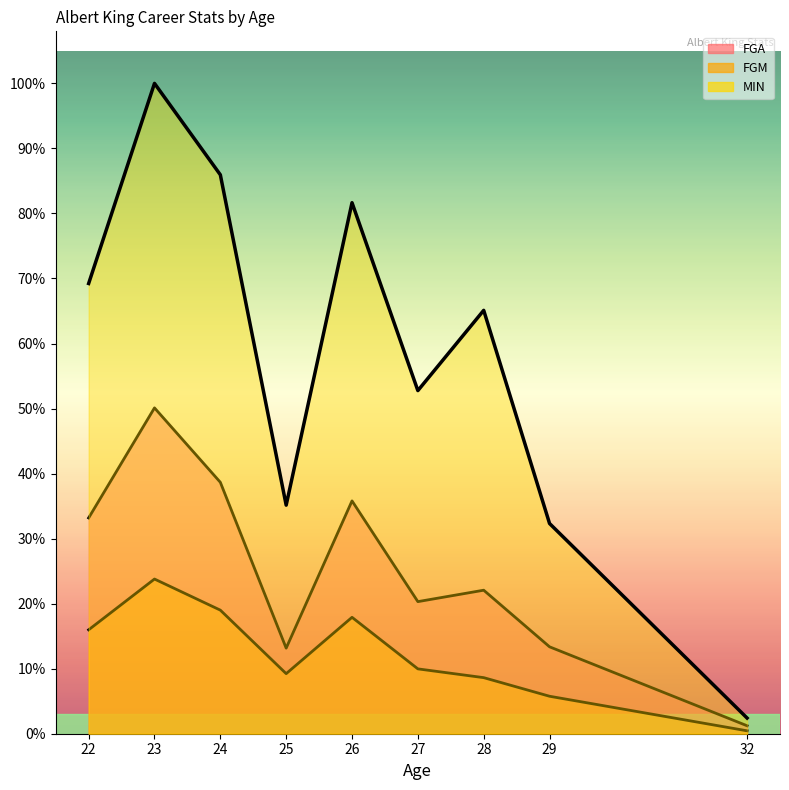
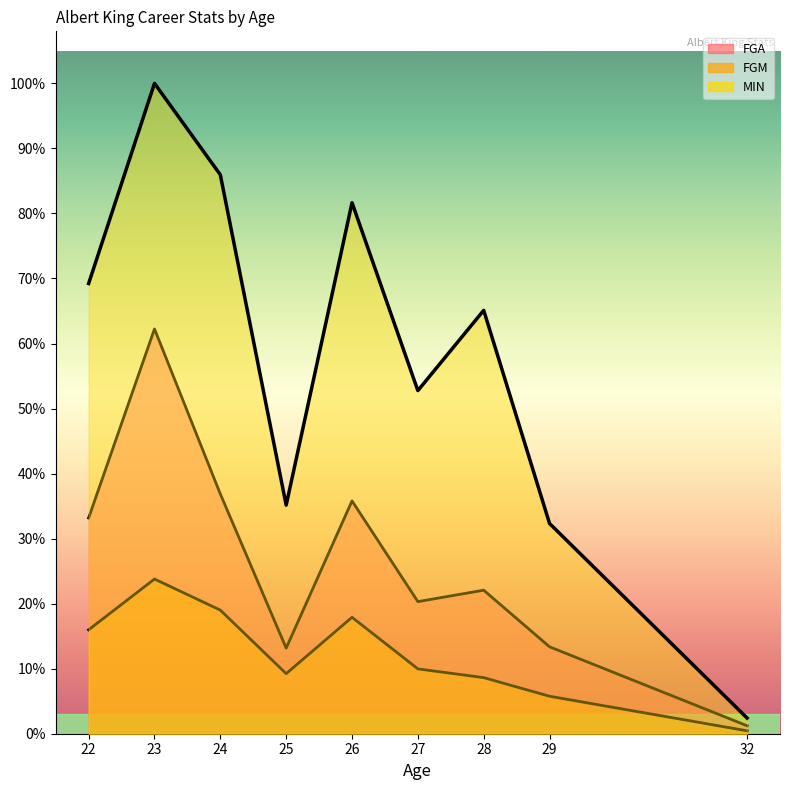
  {
    "FGA": {
      "22": "33%",
-     "23": "50%",
-     "24": "39%",
+     "23": "62%",
+     "24": "37%",
      "25": "13%",
      "26": "36%",
      "27": "20%",
      "28": "22%",
      "29": "13%"
    }
  }
